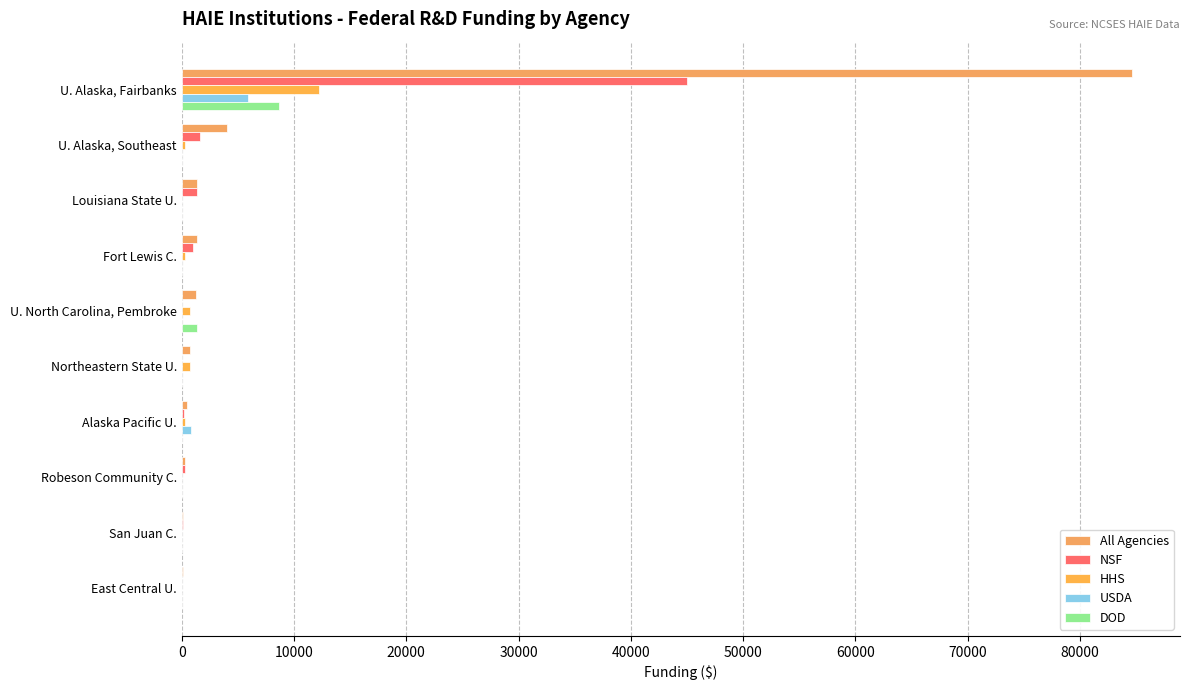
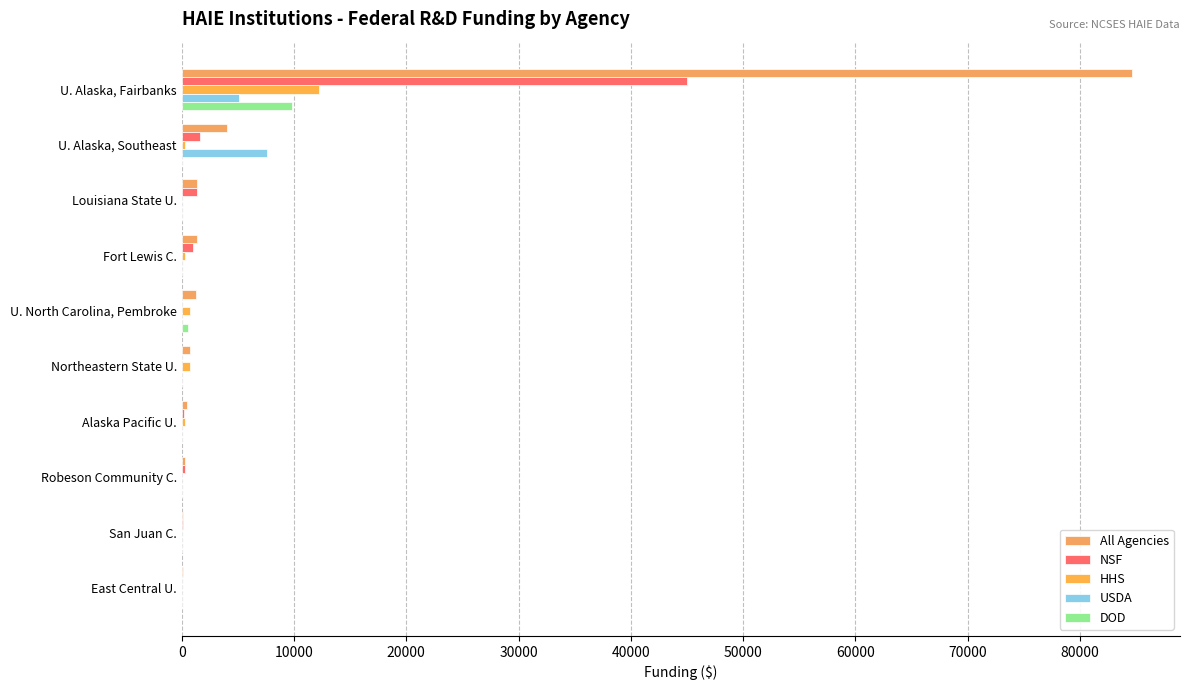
  {
    "USDA": {
-     "U. Alaska, Fairbanks": 5900,
-     "U. Alaska, Southeast": 0,
+     "U. Alaska, Fairbanks": 5100,
+     "U. Alaska, Southeast": 7600,
      "Louisiana State U.": 0,
      "U. North Carolina, Pembroke": 0,
      "Northeastern State U.": 0,
-     "Alaska Pacific U.": 800,
+     "Alaska Pacific U.": 0,
      "Robeson Community C.": 0,
      "San Juan C.": 0,
      "East Central U.": 0
    },
    "DOD": {
-     "U. Alaska, Fairbanks": 8700,
+     "U. Alaska, Fairbanks": 9800,
      "U. Alaska, Southeast": 0,
      "Louisiana State U.": 0,
      "Fort Lewis C.": 0,
-     "U. North Carolina, Pembroke": 1300,
+     "U. North Carolina, Pembroke": 600,
      "Northeastern State U.": 0,
      "Alaska Pacific U.": 0,
      "Robeson Community C.": 0,
      "San Juan C.": 0,
      "East Central U.": 0
    }
  }
